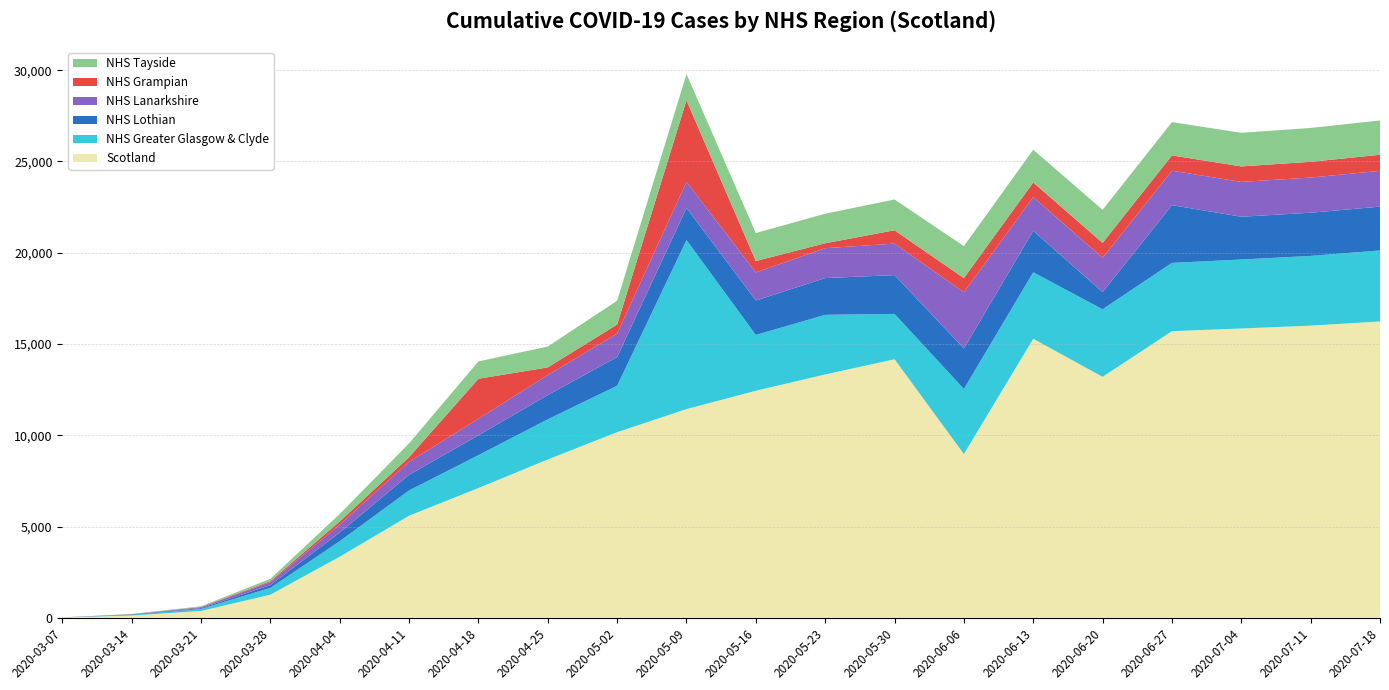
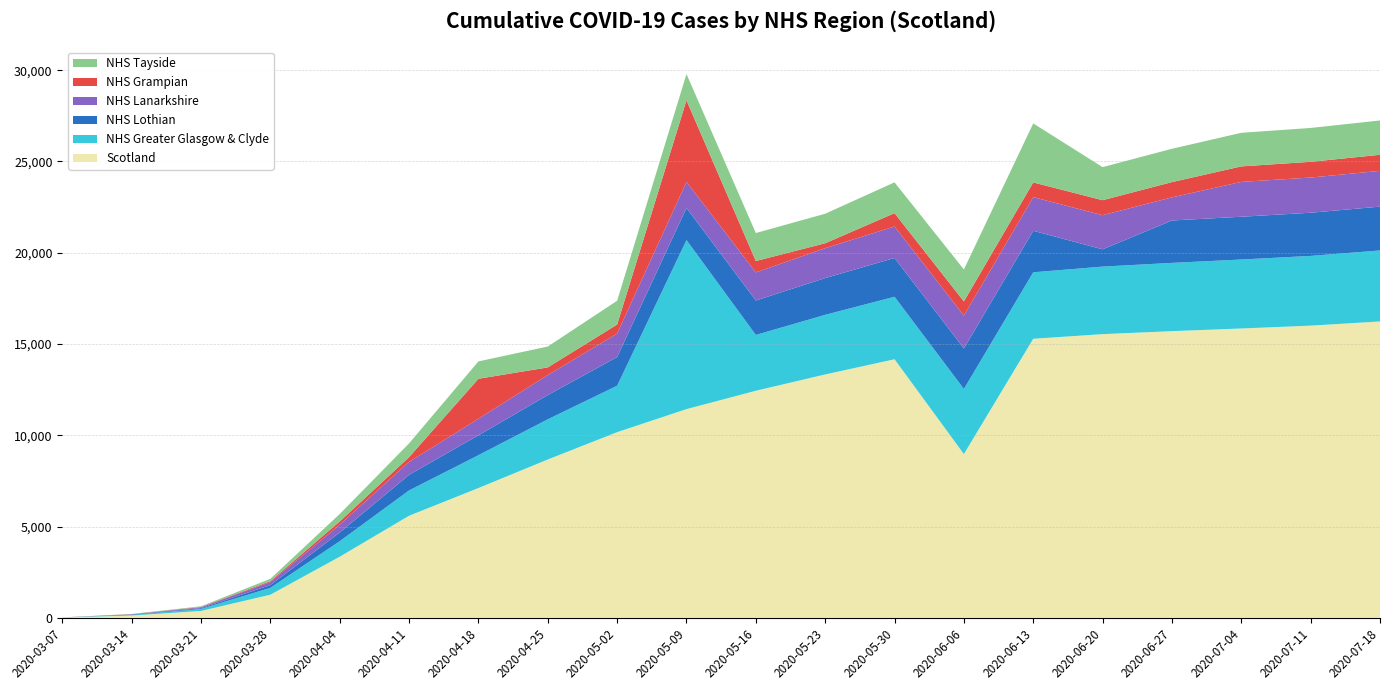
  {
    "Scotland": {
      "2020-03-28": "1,300",
      "2020-04-04": "3,300",
      "2020-04-11": "5,600",
      "2020-04-18": "7,100",
      "2020-04-25": "8,700",
      "2020-05-02": "10,200",
      "2020-05-09": "11,400",
      "2020-05-16": "12,400",
      "2020-05-23": "13,300",
      "2020-05-30": "14,200",
      "2020-06-06": "9,000",
      "2020-06-13": "15,300",
-     "2020-06-20": "13,200",
+     "2020-06-20": "15,500",
      "2020-06-27": "15,700",
      "2020-07-04": "15,800",
      "2020-07-11": "16,000",
      "2020-07-18": "16,200"
    },
    "NHS Greater Glasgow & Clyde": {
      "2020-03-28": "400",
      "2020-04-04": "900",
      "2020-04-11": "1,400",
      "2020-04-18": "1,800",
      "2020-04-25": "2,200",
      "2020-05-02": "2,500",
      "2020-05-09": "9,300",
      "2020-05-16": "3,100",
      "2020-05-23": "3,300",
-     "2020-05-30": "2,500",
+     "2020-05-30": "3,400",
      "2020-06-06": "3,600",
      "2020-06-13": "3,600",
      "2020-06-20": "3,700",
      "2020-06-27": "3,700",
      "2020-07-04": "3,800",
      "2020-07-11": "3,800",
      "2020-07-18": "3,900"
    },
    "NHS Lothian": {
      "2020-03-28": "200",
      "2020-04-04": "500",
      "2020-04-11": "900",
      "2020-04-18": "1,100",
      "2020-04-25": "1,300",
      "2020-05-02": "1,600",
      "2020-05-09": "1,800",
      "2020-05-16": "1,900",
      "2020-05-23": "2,000",
      "2020-05-30": "2,100",
      "2020-06-06": "2,200",
      "2020-06-13": "2,300",
      "2020-06-20": "900",
-     "2020-06-27": "3,200",
+     "2020-06-27": "2,300",
      "2020-07-04": "2,300",
      "2020-07-11": "2,400",
      "2020-07-18": "2,400"
    },
    "NHS Lanarkshire": {
      "2020-04-04": "400",
      "2020-04-11": "700",
      "2020-04-18": "900",
      "2020-04-25": "1,100",
      "2020-05-02": "1,300",
      "2020-05-09": "1,400",
      "2020-05-16": "1,500",
      "2020-05-23": "1,600",
      "2020-05-30": "1,700",
-     "2020-06-06": "3,100",
+     "2020-06-06": "1,800",
      "2020-06-13": "1,800",
      "2020-06-20": "1,900",
-     "2020-06-27": "1,900",
+     "2020-06-27": "1,300",
      "2020-07-04": "1,900",
      "2020-07-11": "1,900",
      "2020-07-18": "2,000"
    },
    "NHS Grampian": {
      "2020-04-04": "200",
      "2020-04-11": "300",
      "2020-04-18": "2,200",
      "2020-04-25": "400",
      "2020-05-02": "500",
      "2020-05-09": "4,500",
      "2020-05-16": "600",
      "2020-05-23": "300",
      "2020-05-30": "700",
      "2020-06-06": "800",
      "2020-06-13": "800",
      "2020-06-20": "800",
      "2020-06-27": "800",
      "2020-07-04": "900",
      "2020-07-11": "900",
      "2020-07-18": "900"
    },
    "NHS Tayside": {
      "2020-04-04": "400",
      "2020-04-11": "800",
      "2020-04-18": "1,000",
      "2020-04-25": "1,100",
      "2020-05-02": "1,300",
      "2020-05-09": "1,400",
      "2020-05-16": "1,500",
      "2020-05-23": "1,600",
      "2020-05-30": "1,700",
      "2020-06-06": "1,800",
-     "2020-06-13": "1,800",
+     "2020-06-13": "3,200",
      "2020-06-20": "1,800",
      "2020-06-27": "1,800",
      "2020-07-04": "1,800",
      "2020-07-11": "1,900",
      "2020-07-18": "1,900"
    }
  }
